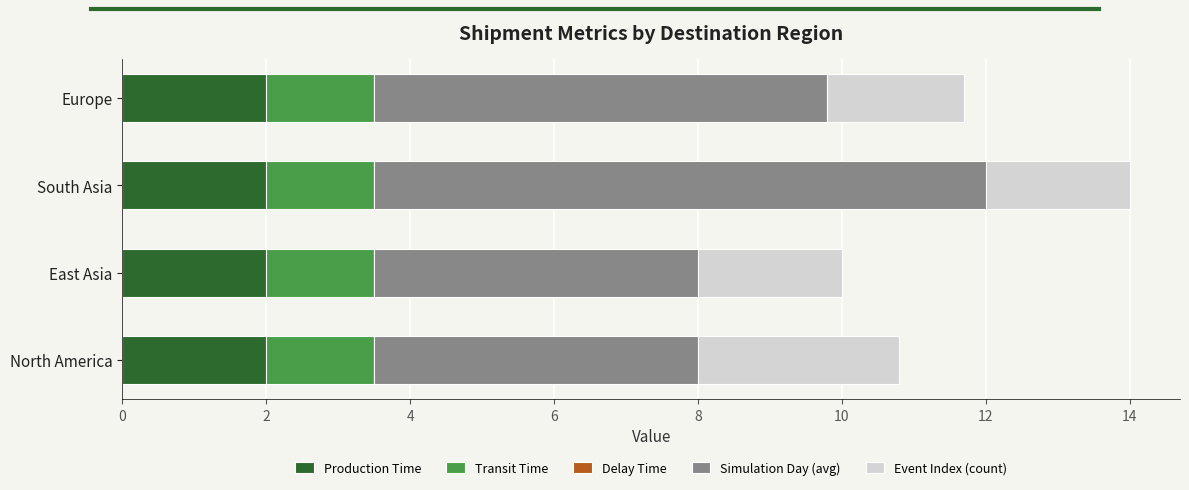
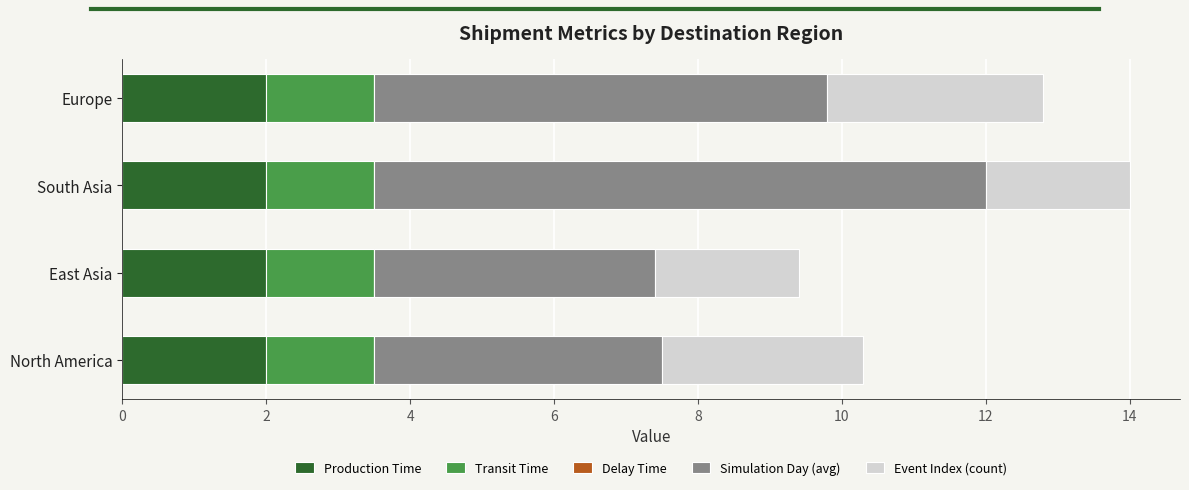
  {
    "Production Time": {
      "Europe": 2.0,
      "South Asia": 2.0,
      "East Asia": 2.0,
      "North America": 2.0
    },
    "Simulation Day (avg)": {
      "Europe": 6.3,
      "South Asia": 8.5,
-     "East Asia": 4.5,
-     "North America": 4.5
+     "East Asia": 3.9,
+     "North America": 4.0
    },
    "Event Index (count)": {
-     "Europe": 1.9,
+     "Europe": 3.0,
      "South Asia": 2.0,
      "East Asia": 2.0,
      "North America": 2.8
    }
  }
